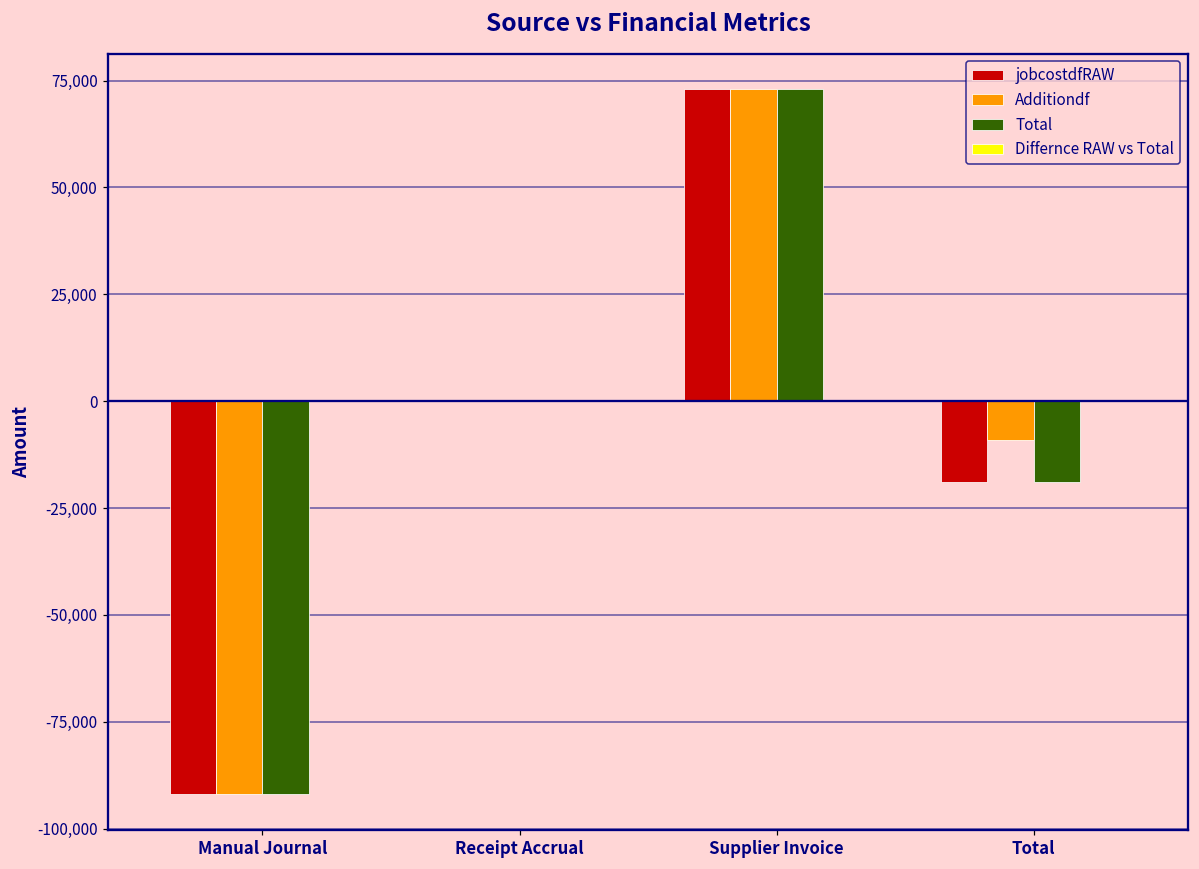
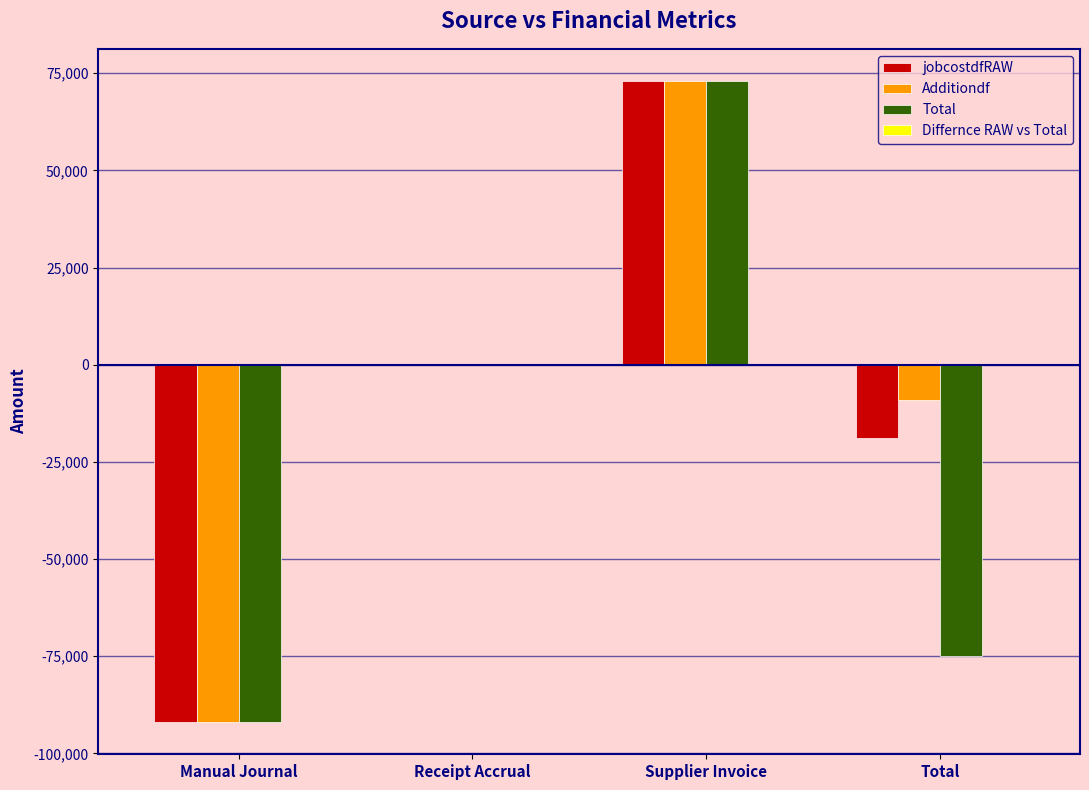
  {
    "jobcostdfRAW": {
      "Manual Journal": "-92,000",
      "Receipt Accrual": "0",
      "Supplier Invoice": "73,000",
      "Total": "-19,000"
    },
    "Additiondf": {
      "Manual Journal": "-92,000",
      "Receipt Accrual": "0",
      "Supplier Invoice": "73,000",
      "Total": "-9,000"
    },
    "Total": {
      "Manual Journal": "-92,000",
      "Receipt Accrual": "0",
      "Supplier Invoice": "73,000",
-     "Total": "-19,000"
+     "Total": "-75,000"
    },
    "Differnce RAW vs Total": {
      "Manual Journal": "0",
      "Receipt Accrual": "0",
      "Supplier Invoice": "0",
      "Total": "0"
    }
  }
